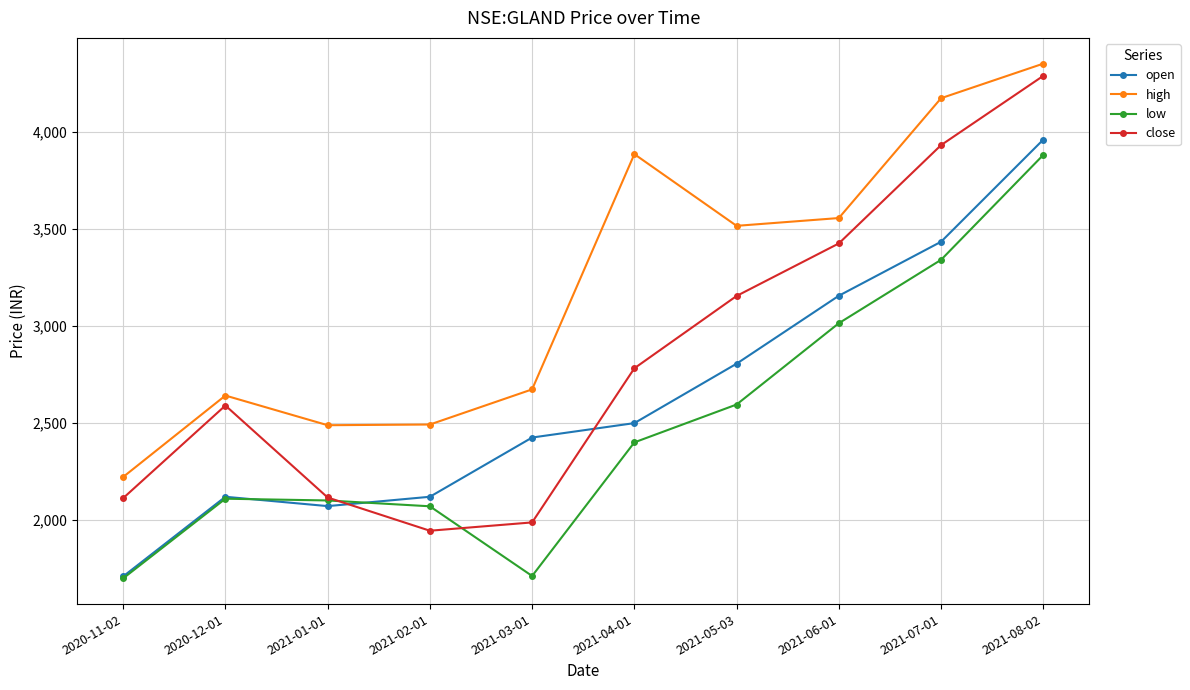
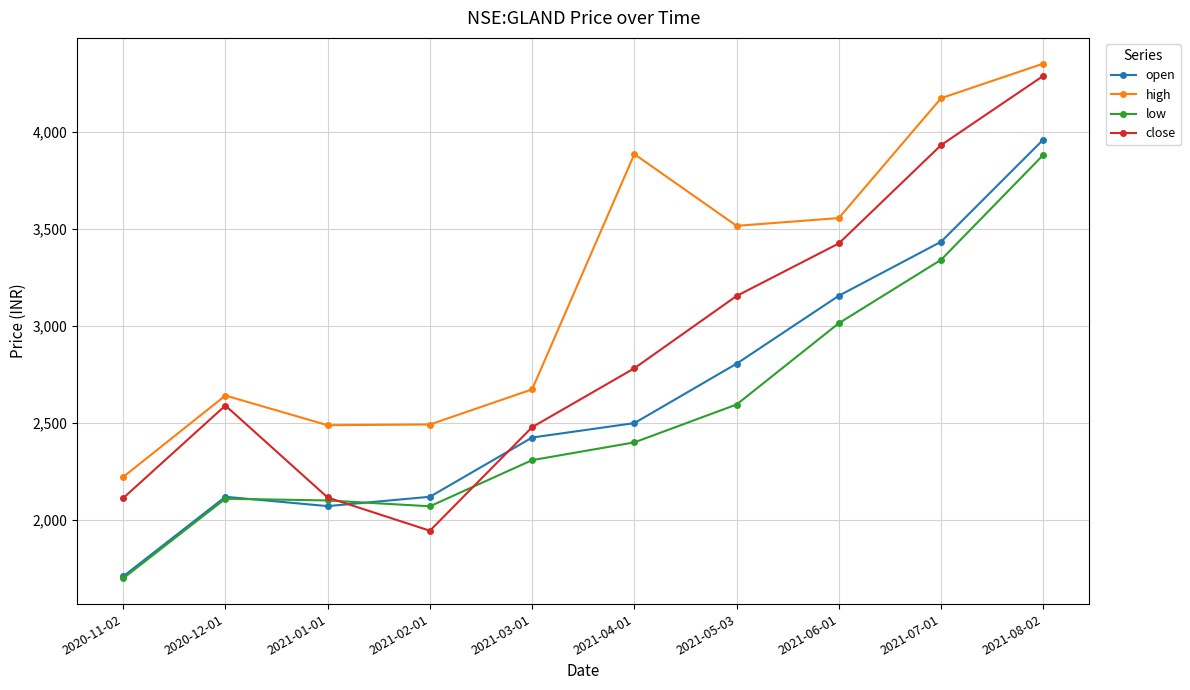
  {
    "open": {
      "2021-01-01": "2,070",
      "2021-02-01": "2,120",
      "2021-03-01": "2,430",
      "2021-04-01": "2,500",
      "2021-05-03": "2,810",
      "2021-06-01": "3,160",
      "2021-07-01": "3,430",
      "2021-08-02": "3,960"
    },
    "high": {
      "2020-11-02": "2,220",
      "2020-12-01": "2,640",
      "2021-01-01": "2,490",
      "2021-02-01": "2,490",
      "2021-03-01": "2,670",
      "2021-04-01": "3,880",
      "2021-05-03": "3,510",
      "2021-06-01": "3,560",
      "2021-07-01": "4,170",
      "2021-08-02": "4,350"
    },
    "low": {
      "2021-01-01": "2,100",
      "2021-02-01": "2,070",
-     "2021-03-01": "1,710",
+     "2021-03-01": "2,310",
      "2021-04-01": "2,400",
      "2021-05-03": "2,600",
      "2021-06-01": "3,010",
      "2021-07-01": "3,340",
      "2021-08-02": "3,880"
    },
    "close": {
      "2020-11-02": "2,110",
      "2020-12-01": "2,590",
      "2021-01-01": "2,120",
      "2021-02-01": "1,950",
-     "2021-03-01": "1,990",
+     "2021-03-01": "2,480",
      "2021-04-01": "2,780",
      "2021-05-03": "3,150",
      "2021-06-01": "3,420",
      "2021-07-01": "3,930",
      "2021-08-02": "4,290"
    }
  }
